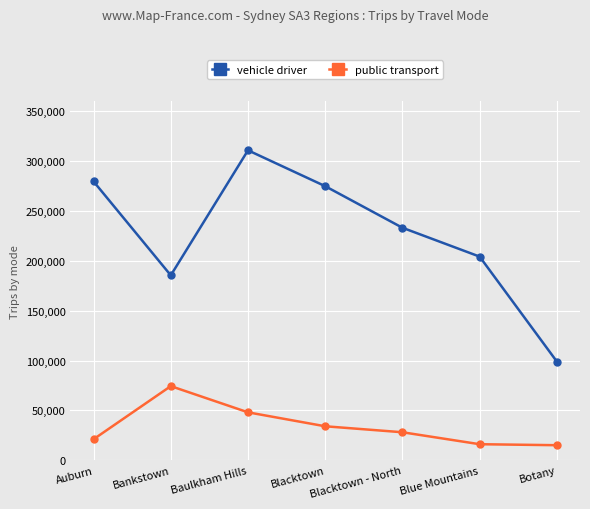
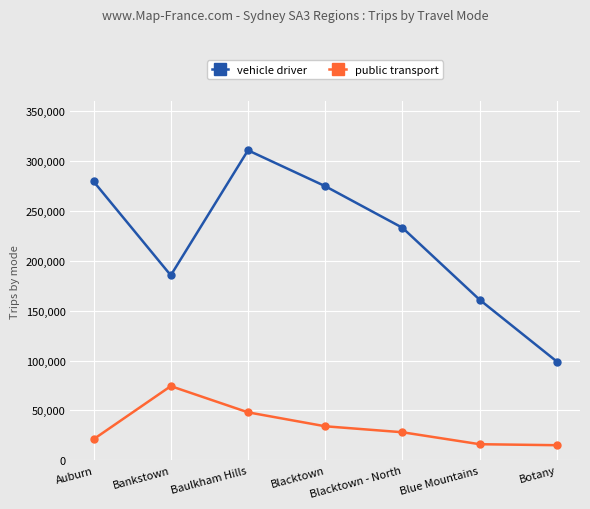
  {
    "vehicle driver": {
      "Auburn": "280,000",
      "Bankstown": "190,000",
      "Baulkham Hills": "310,000",
      "Blacktown": "280,000",
      "Blacktown - North": "230,000",
-     "Blue Mountains": "200,000",
+     "Blue Mountains": "160,000",
      "Botany": "100,000"
    },
    "public transport": {
      "Auburn": "20,000",
      "Bankstown": "70,000",
      "Baulkham Hills": "50,000",
      "Blacktown": "30,000",
      "Blacktown - North": "30,000",
      "Blue Mountains": "20,000",
      "Botany": "20,000"
    }
  }
